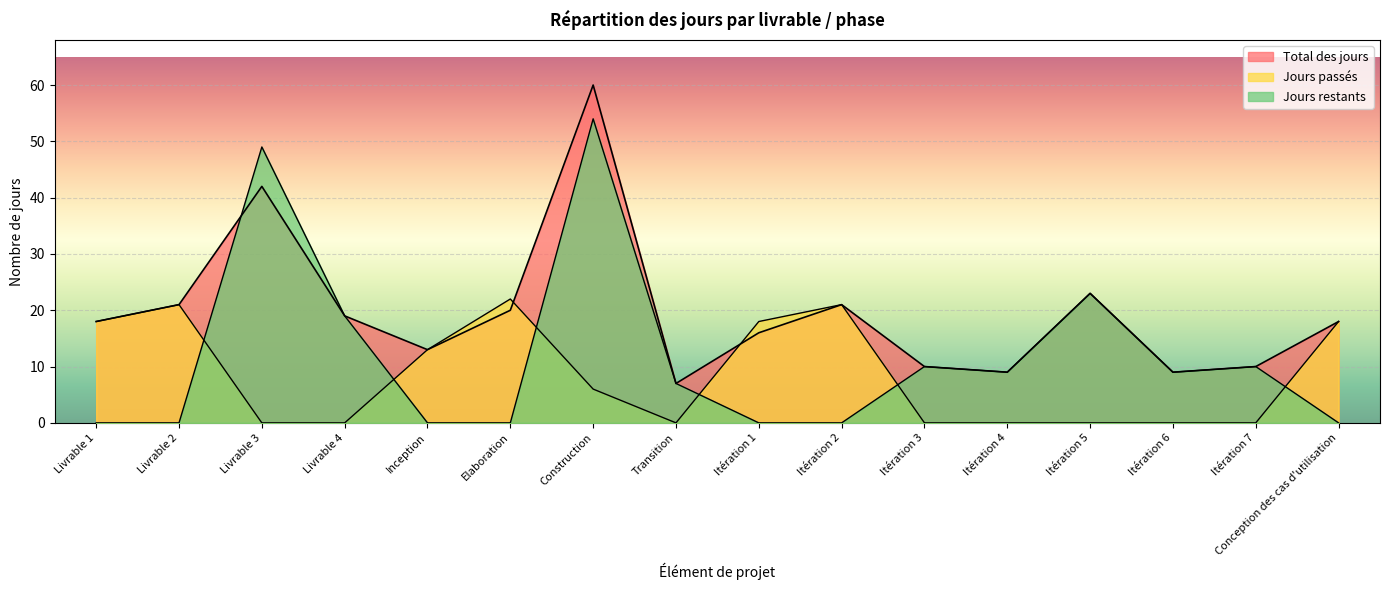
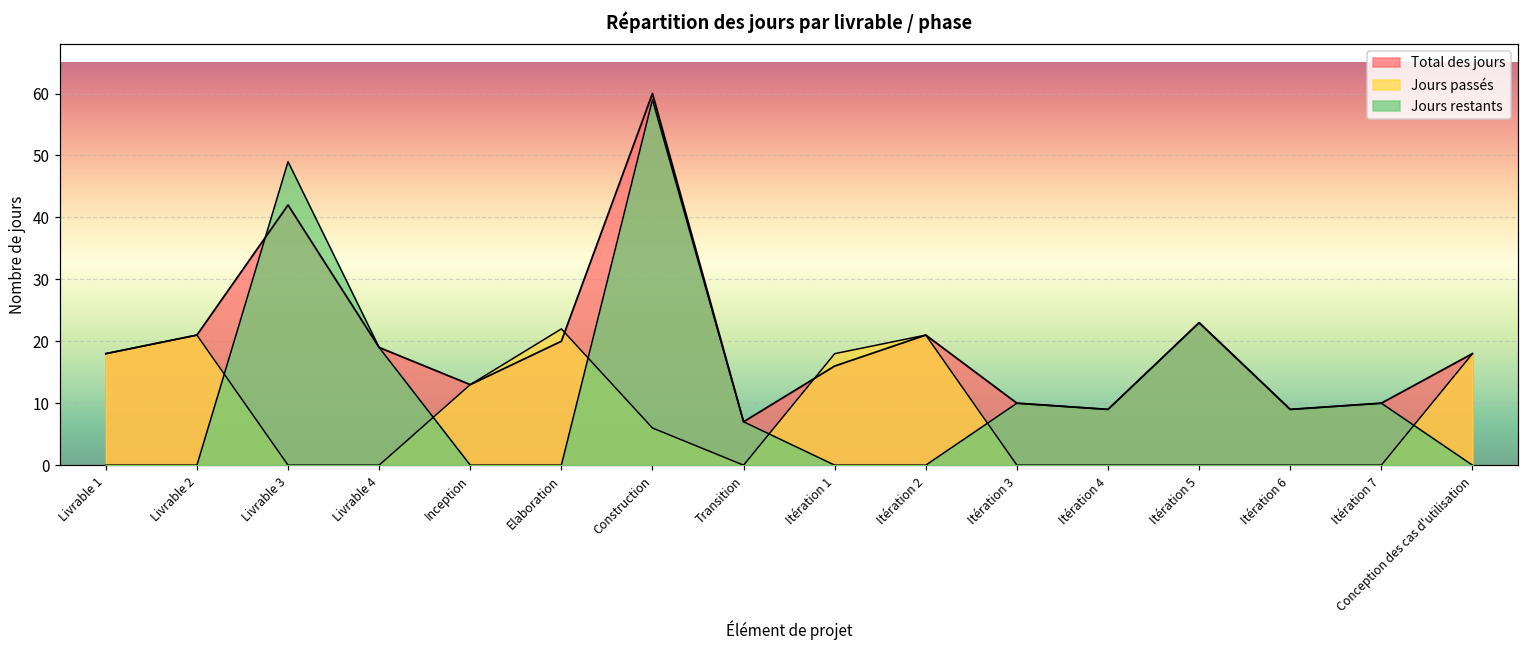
  {
    "Total des jours": {
      "Livrable 3": 42,
      "Elaboration": 20,
      "Construction": 60,
      "Itération 1": 16
    },
    "Jours passés": {
      "Livrable 3": 0,
      "Livrable 4": 0,
      "Elaboration": 22,
      "Construction": 6,
      "Transition": 0,
      "Itération 1": 18,
      "Itération 3": 0,
      "Itération 4": 0,
      "Itération 5": 0,
      "Itération 6": 0,
      "Itération 7": 0
    },
    "Jours restants": {
      "Livrable 1": 0,
      "Livrable 2": 0,
      "Livrable 3": 49,
      "Inception": 0,
      "Elaboration": 0,
-     "Construction": 54,
+     "Construction": 59,
      "Itération 1": 0,
      "Itération 2": 0,
      "Conception des cas d'utilisation": 0
    }
  }
